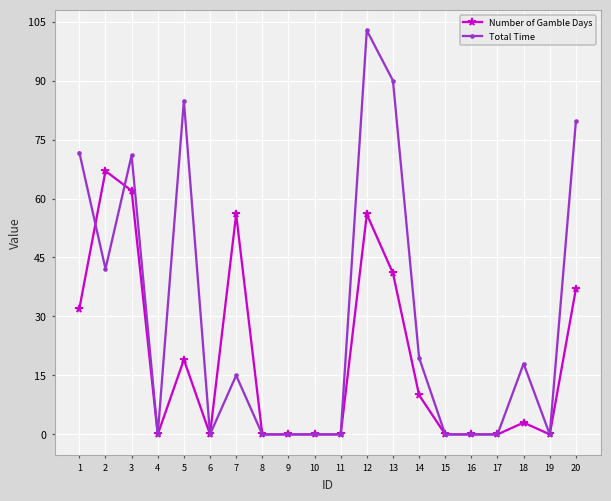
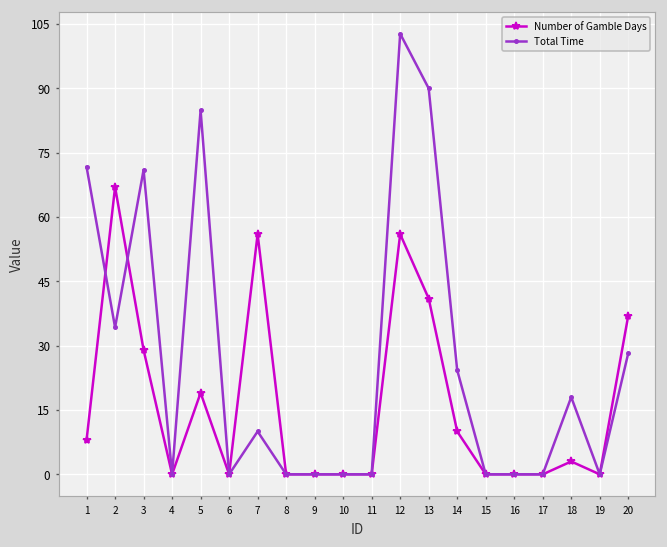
  {
    "Number of Gamble Days": {
-     "1": 32,
+     "1": 8,
      "2": 67,
-     "3": 62,
+     "3": 29,
      "5": 19,
      "7": 56,
      "12": 56,
      "13": 41,
      "14": 10,
      "18": 3,
      "20": 37
    },
    "Total Time": {
      "1": 72,
-     "2": 42,
+     "2": 34,
      "3": 71,
      "5": 85,
-     "7": 15,
+     "7": 10,
      "12": 103,
      "13": 90,
-     "14": 20,
+     "14": 24,
      "18": 18,
-     "20": 80
+     "20": 28
    }
  }
